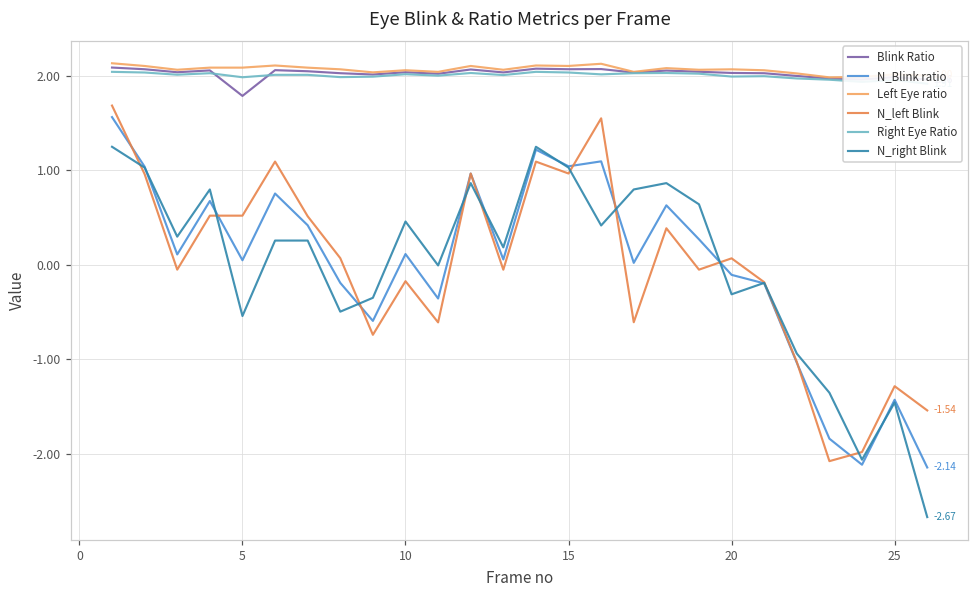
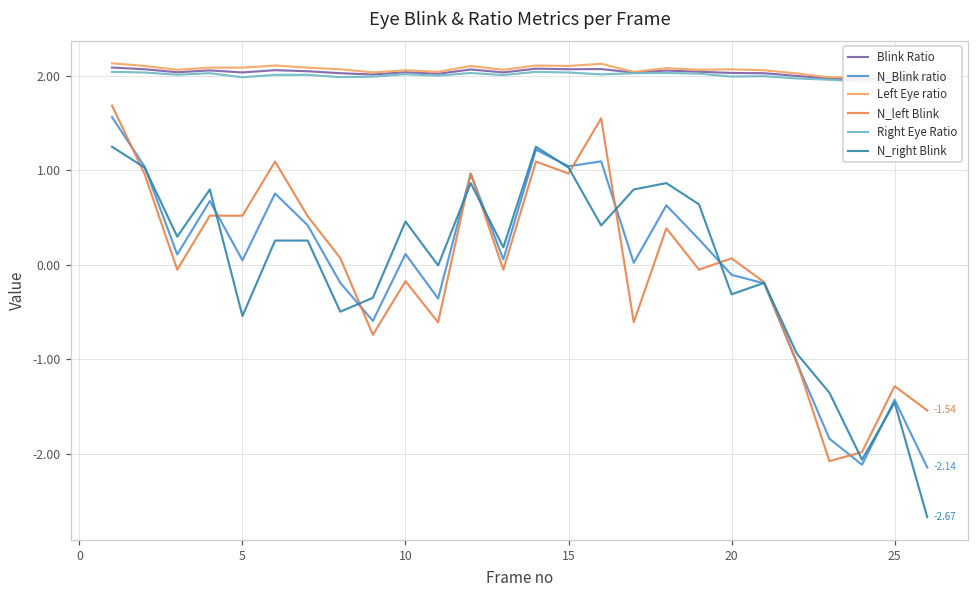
  {
    "Blink Ratio": {
-     "5": 1.8,
+     "5": 2.0,
      "15": 2.1,
      "20": 2.0
    }
  }
